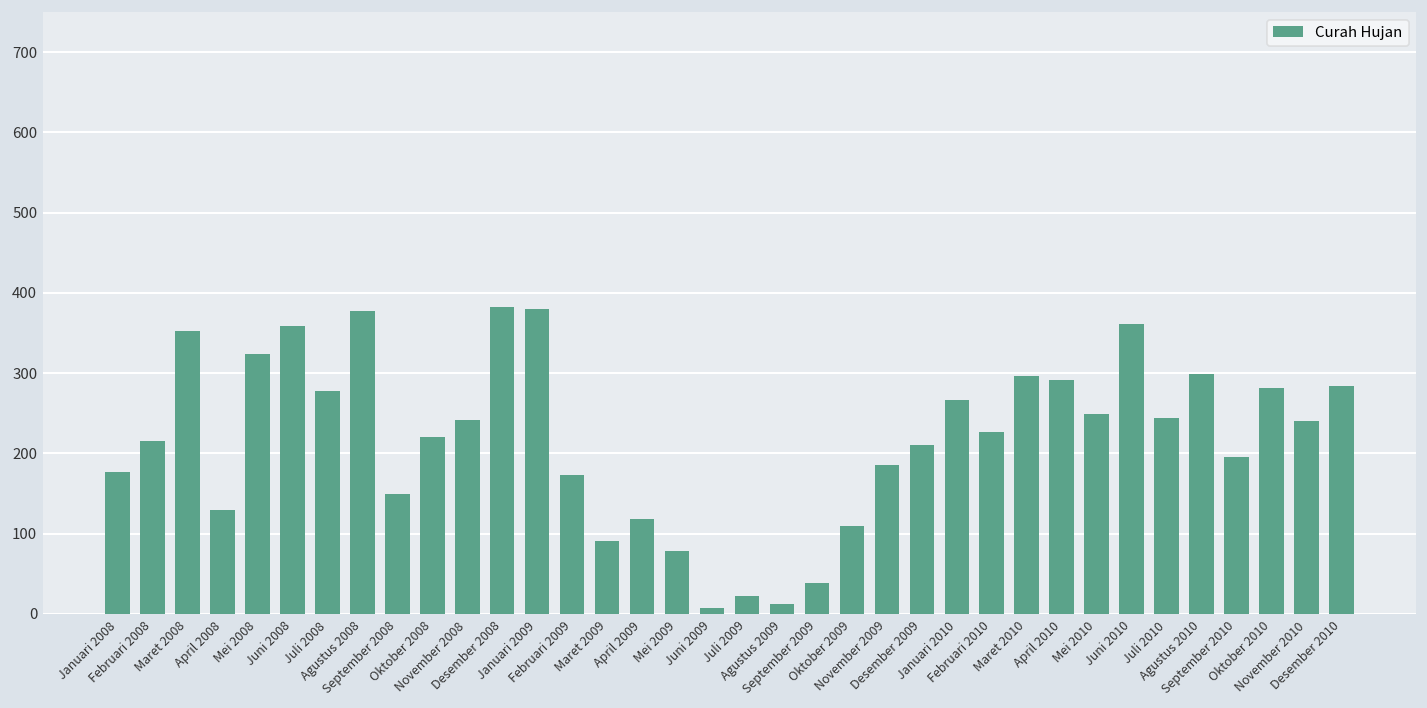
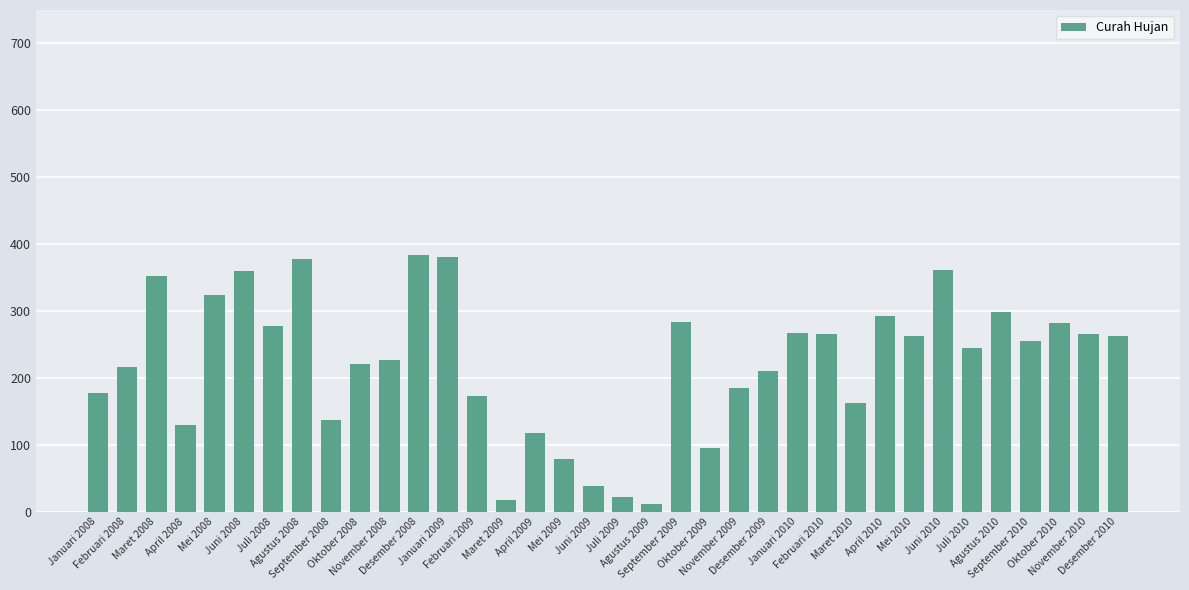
  {
    "Januari 2008": 180,
    "Februari 2008": 220,
    "Maret 2008": 350,
    "April 2008": 130,
    "Mei 2008": 320,
    "Juni 2008": 360,
    "Juli 2008": 280,
    "Agustus 2008": 380,
-   "September 2008": 150,
+   "September 2008": 140,
    "Oktober 2008": 220,
-   "November 2008": 240,
+   "November 2008": 230,
    "Desember 2008": 380,
    "Januari 2009": 380,
    "Februari 2009": 170,
-   "Maret 2009": 90,
+   "Maret 2009": 20,
    "April 2009": 120,
    "Mei 2009": 80,
-   "Juni 2009": 10,
+   "Juni 2009": 40,
    "Juli 2009": 20,
    "Agustus 2009": 10,
-   "September 2009": 40,
-   "Oktober 2009": 110,
+   "September 2009": 280,
+   "Oktober 2009": 100,
    "November 2009": 190,
    "Desember 2009": 210,
    "Januari 2010": 270,
-   "Februari 2010": 230,
-   "Maret 2010": 300,
+   "Februari 2010": 270,
+   "Maret 2010": 160,
    "April 2010": 290,
-   "Mei 2010": 250,
+   "Mei 2010": 260,
    "Juni 2010": 360,
    "Juli 2010": 240,
    "Agustus 2010": 300,
-   "September 2010": 200,
+   "September 2010": 260,
    "Oktober 2010": 280,
-   "November 2010": 240,
-   "Desember 2010": 280
+   "November 2010": 270,
+   "Desember 2010": 260
  }
